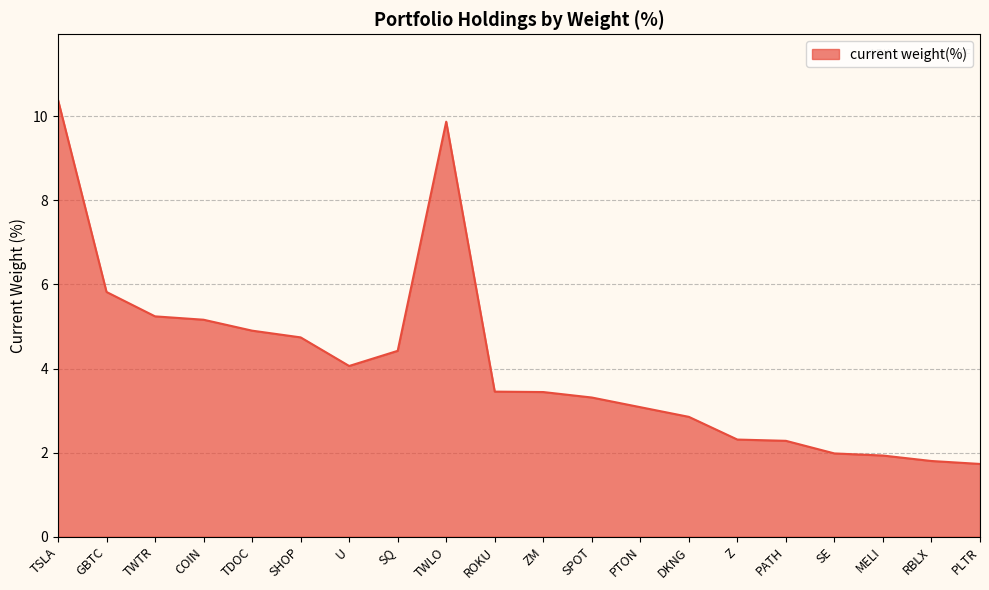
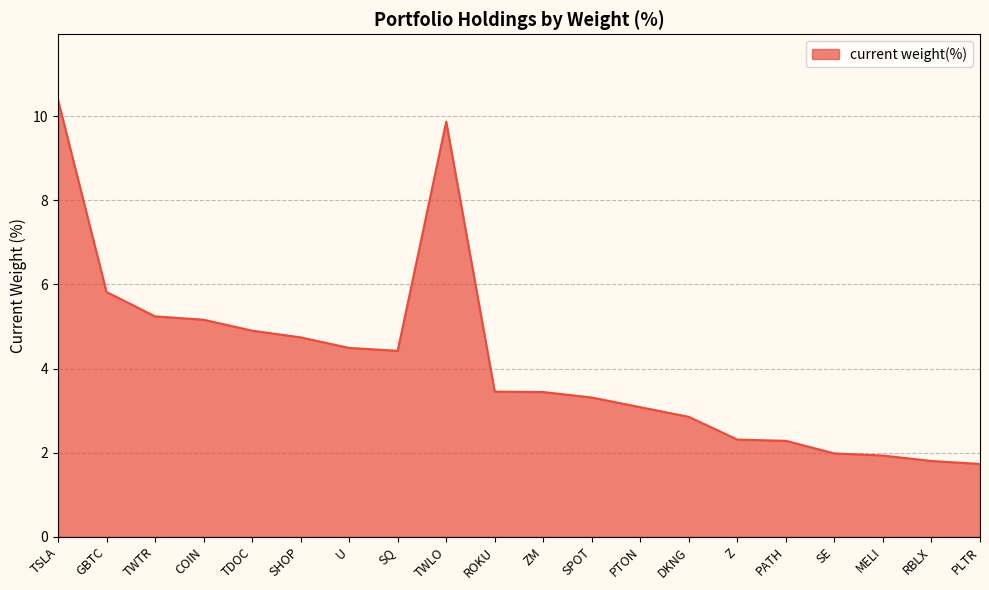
  {
    "TSLA": 10.4,
    "GBTC": 5.8,
    "TWTR": 5.2,
    "COIN": 5.2,
    "TDOC": 4.9,
    "SHOP": 4.7,
-   "U": 4.1,
+   "U": 4.5,
    "SQ": 4.4,
    "TWLO": 9.9,
    "ROKU": 3.5,
    "ZM": 3.4,
    "SPOT": 3.3,
    "PTON": 3.1,
    "DKNG": 2.9,
    "Z": 2.3,
    "PATH": 2.3,
    "SE": 2.0,
    "MELI": 1.9,
    "RBLX": 1.8,
    "PLTR": 1.7
  }
